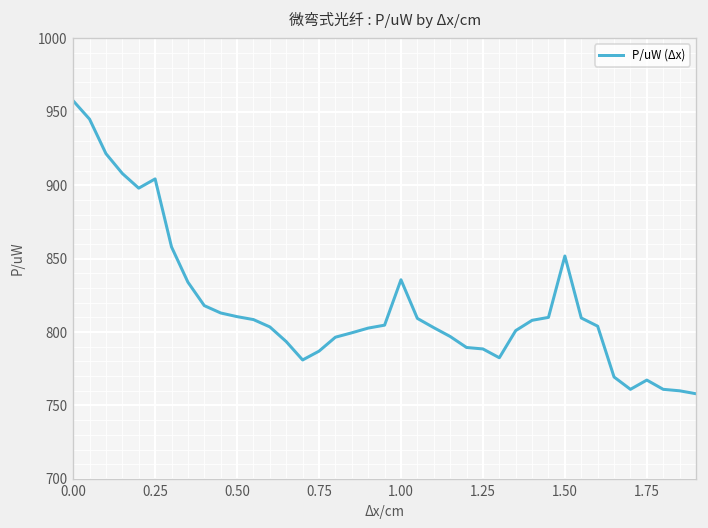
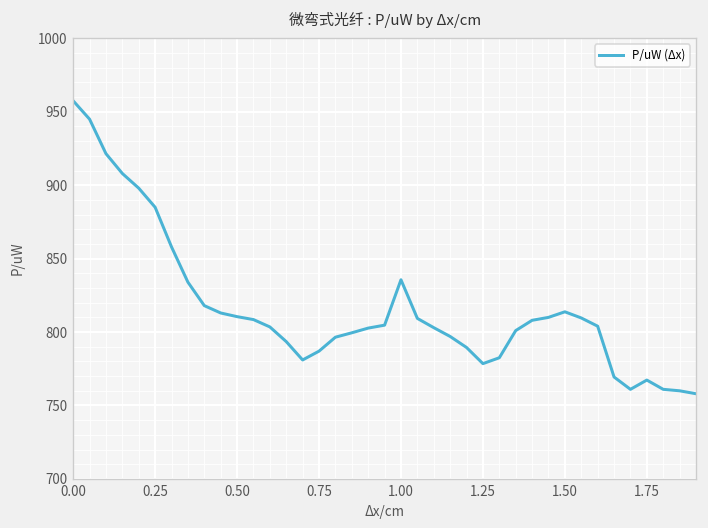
  {
    "0.00": 958,
-   "0.25": 904,
+   "0.25": 885,
    "0.50": 811,
    "0.75": 787,
    "1.00": 836,
-   "1.25": 789,
-   "1.50": 852,
+   "1.25": 779,
+   "1.50": 814,
    "1.75": 767
  }
